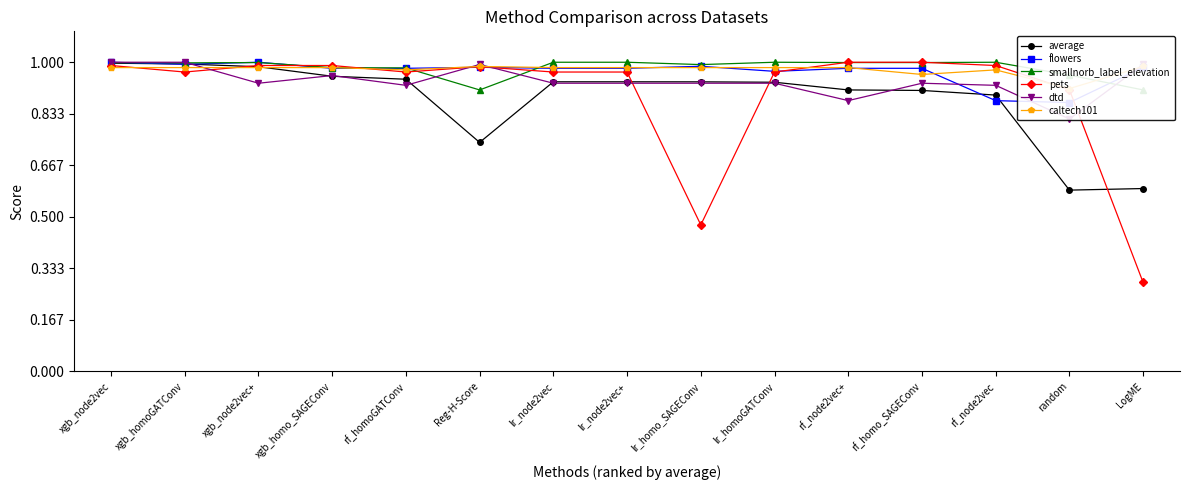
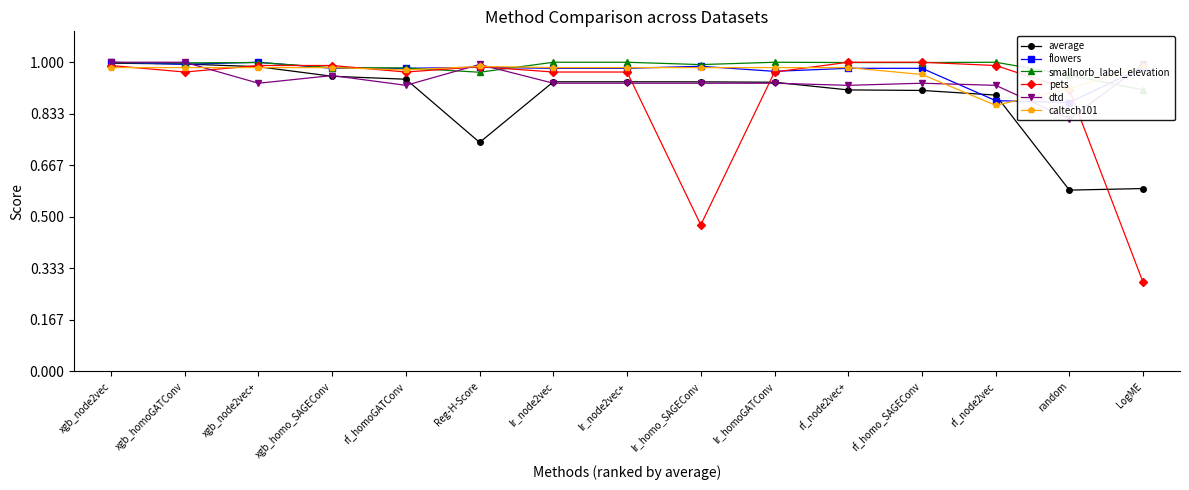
  {
    "average": {
      "rf_homoGATConv": 0.95,
      "Reg-H-Score": 0.74,
      "rf_node2vec+": 0.91,
      "rf_homo_SAGEConv": 0.91,
      "rf_node2vec": 0.89,
      "random": 0.59,
      "LogME": 0.59
    },
    "flowers": {
      "rf_homo_SAGEConv": 0.98,
      "rf_node2vec": 0.88
    },
    "smallnorb_label_elevation": {
-     "Reg-H-Score": 0.91,
+     "Reg-H-Score": 0.97,
      "lr_node2vec": 1.00,
      "lr_node2vec+": 1.00,
      "lr_homoGATConv": 1.00,
      "rf_node2vec": 1.00
    },
    "pets": {
      "xgb_homoGATConv": 0.97,
      "lr_node2vec": 0.97,
      "lr_node2vec+": 0.97,
      "lr_homo_SAGEConv": 0.47,
      "rf_node2vec": 0.99,
      "LogME": 0.29
    },
    "dtd": {
      "xgb_node2vec+": 0.93,
      "rf_homoGATConv": 0.93,
-     "rf_node2vec+": 0.88,
+     "rf_node2vec+": 0.93,
      "rf_homo_SAGEConv": 0.93,
      "rf_node2vec": 0.93
    },
    "caltech101": {
      "xgb_homoGATConv": 0.98,
      "lr_homoGATConv": 0.98,
      "rf_homo_SAGEConv": 0.96,
-     "rf_node2vec": 0.98
+     "rf_node2vec": 0.86
    }
  }
